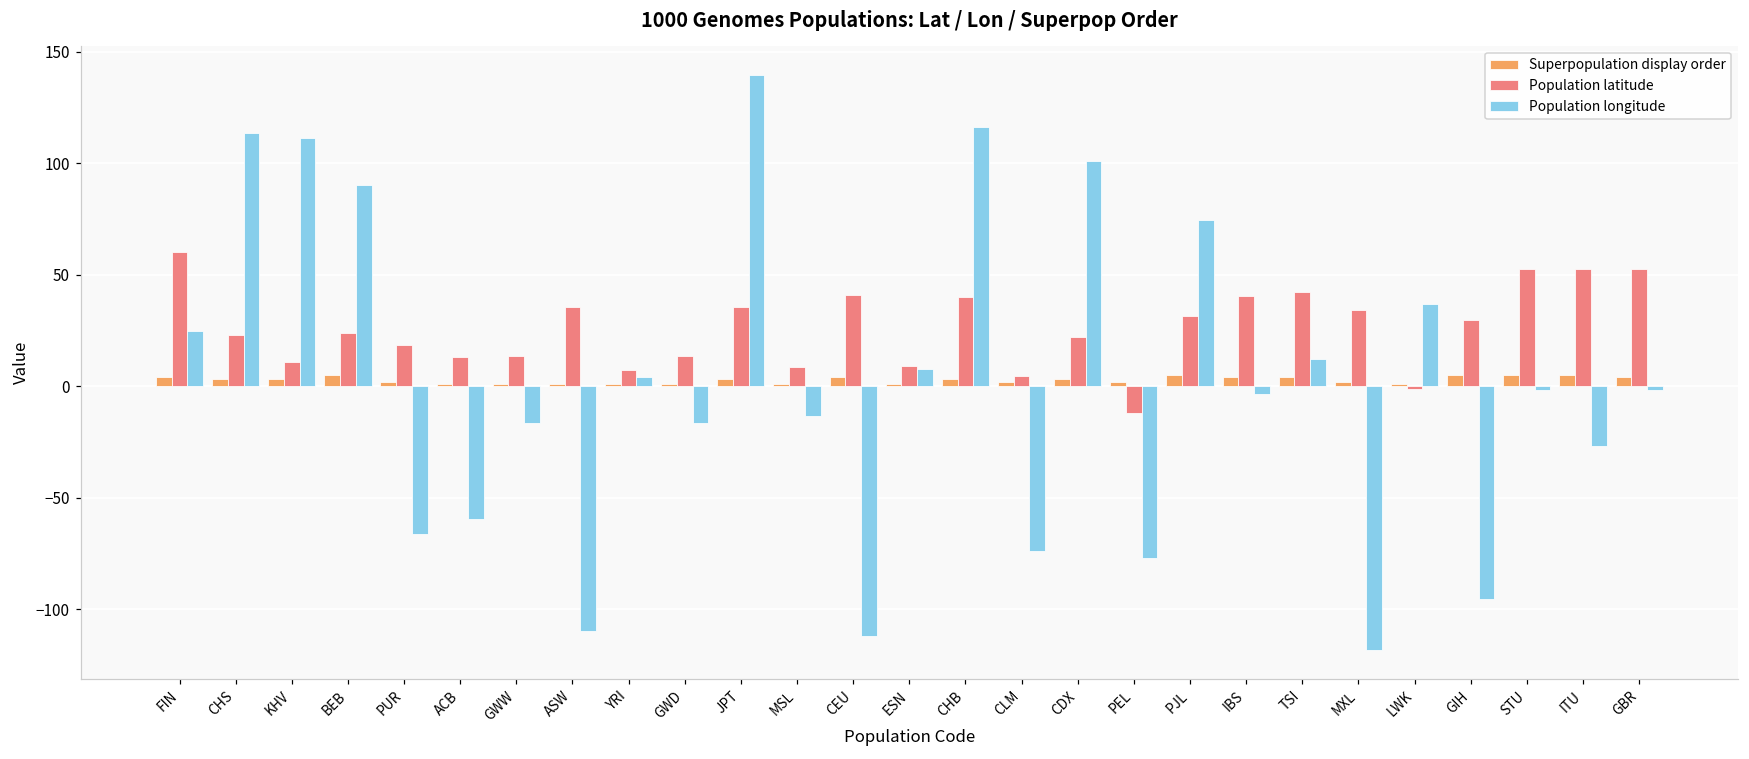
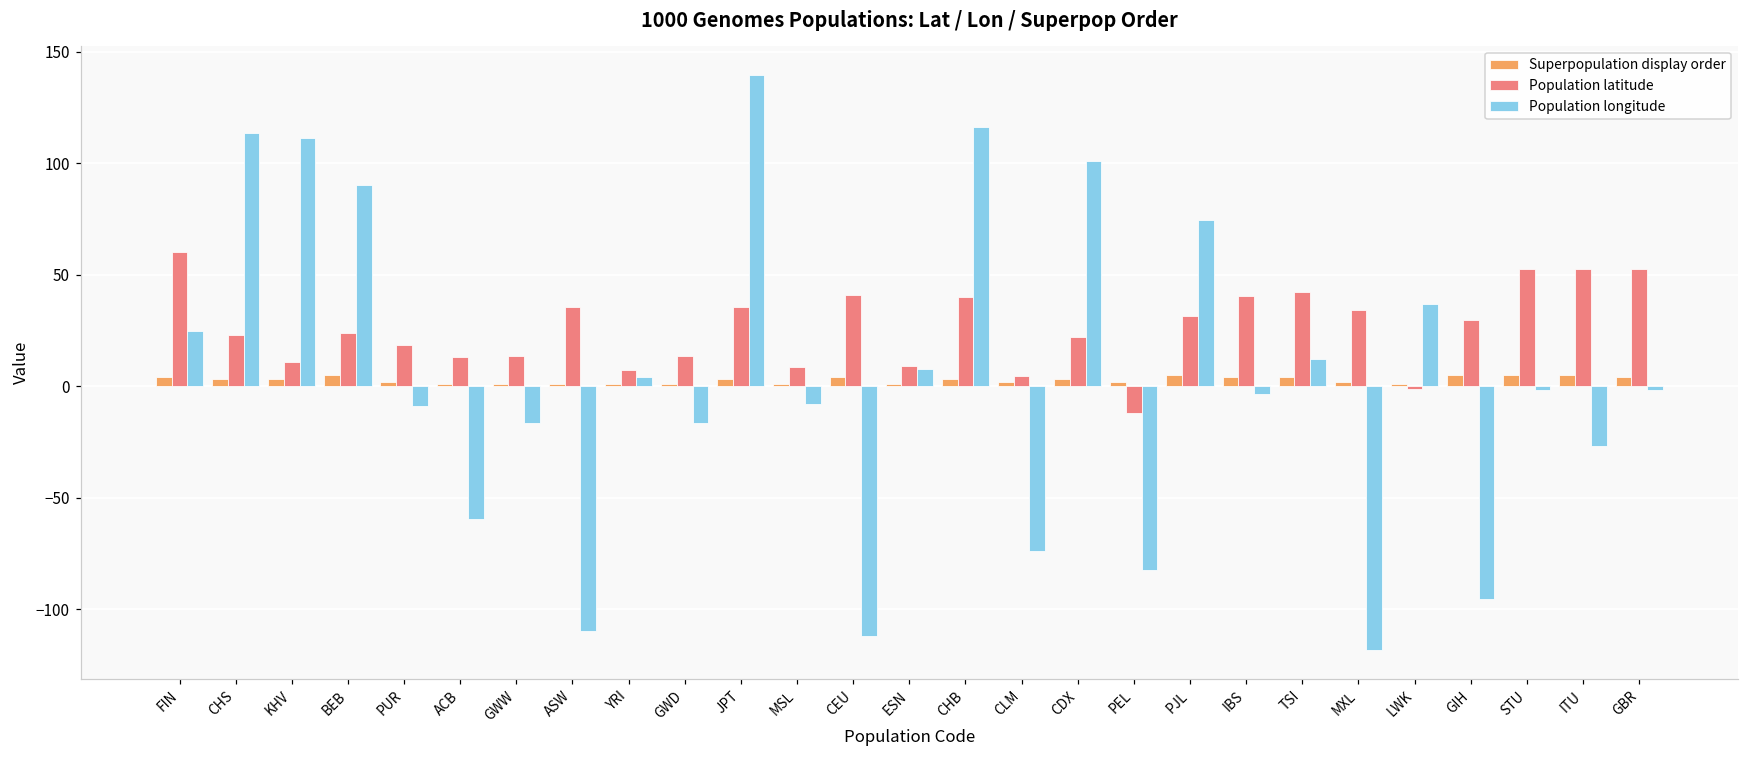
  {
    "Population longitude": {
      "FIN": 25,
      "CHS": 113,
      "KHV": 111,
      "BEB": 90,
-     "PUR": -66,
+     "PUR": -9,
      "ACB": -60,
      "GWW": -17,
      "ASW": -110,
      "YRI": 4,
      "GWD": -17,
      "JPT": 140,
-     "MSL": -13,
+     "MSL": -8,
      "CEU": -112,
      "ESN": 7,
      "CHB": 116,
      "CLM": -74,
      "CDX": 101,
-     "PEL": -77,
+     "PEL": -82,
      "PJL": 74,
      "IBS": -4,
      "TSI": 12,
      "MXL": -118,
      "LWK": 37,
      "GIH": -95,
      "STU": -2,
      "ITU": -27,
      "GBR": -2
    }
  }
